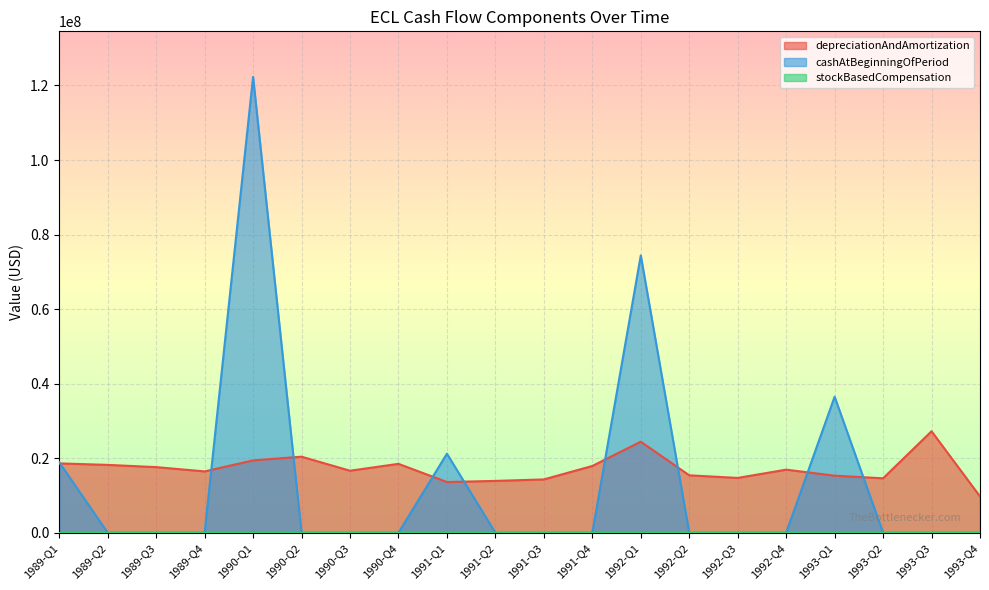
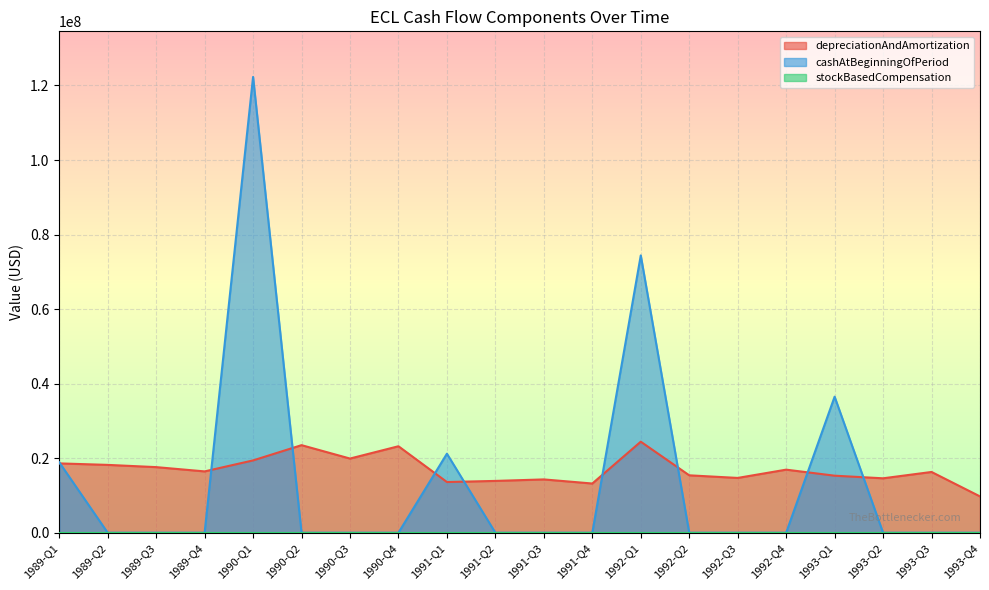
  {
    "depreciationAndAmortization": {
      "1989-Q2": 18000000,
      "1989-Q3": 18000000,
      "1989-Q4": 16000000,
      "1990-Q1": 19000000,
-     "1990-Q2": 20000000,
-     "1990-Q3": 17000000,
-     "1990-Q4": 18000000,
+     "1990-Q2": 23000000,
+     "1990-Q3": 20000000,
+     "1990-Q4": 23000000,
      "1991-Q1": 14000000,
      "1991-Q2": 14000000,
      "1991-Q3": 14000000,
-     "1991-Q4": 18000000,
+     "1991-Q4": 13000000,
      "1992-Q1": 24000000,
      "1992-Q2": 15000000,
      "1992-Q3": 15000000,
      "1992-Q4": 17000000,
      "1993-Q1": 15000000,
      "1993-Q2": 15000000,
-     "1993-Q3": 27000000,
+     "1993-Q3": 16000000,
      "1993-Q4": 10000000
    },
    "cashAtBeginningOfPeriod": {
      "1990-Q1": 122000000,
      "1991-Q1": 21000000,
      "1992-Q1": 74000000,
      "1993-Q1": 37000000
    },
    "stockBasedCompensation": {
      "1989-Q1": 0,
      "1990-Q1": 0,
      "1991-Q1": 0,
      "1992-Q1": 0,
      "1993-Q1": 0
    }
  }
